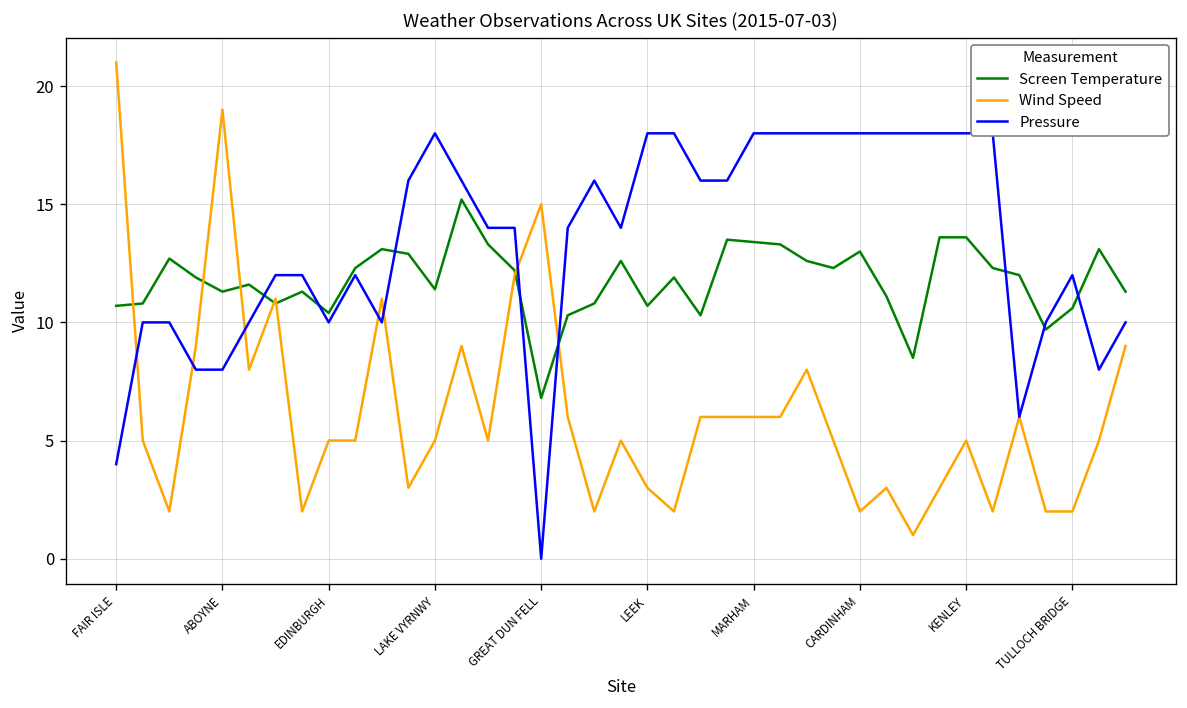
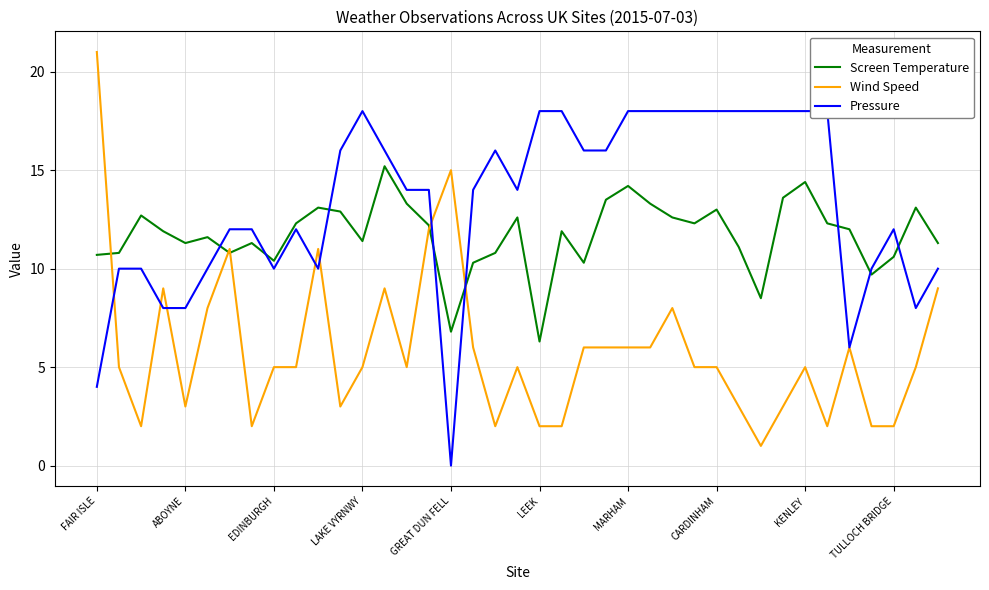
  {
    "Screen Temperature": {
      "FAIR ISLE": 10.7,
      "ABOYNE": 11.3,
      "EDINBURGH": 10.4,
      "LAKE VYRNWY": 11.4,
      "GREAT DUN FELL": 6.8,
-     "LEEK": 10.7,
-     "MARHAM": 13.4,
+     "LEEK": 6.3,
+     "MARHAM": 14.2,
      "CARDINHAM": 13.0,
-     "KENLEY": 13.6,
+     "KENLEY": 14.4,
      "TULLOCH BRIDGE": 10.6
    },
    "Wind Speed": {
      "FAIR ISLE": 21,
-     "ABOYNE": 19,
+     "ABOYNE": 3,
      "EDINBURGH": 5,
      "LAKE VYRNWY": 5,
      "GREAT DUN FELL": 15,
-     "LEEK": 3,
+     "LEEK": 2,
      "MARHAM": 6,
-     "CARDINHAM": 2,
+     "CARDINHAM": 5,
      "KENLEY": 5,
      "TULLOCH BRIDGE": 2
    },
    "Pressure": {
      "FAIR ISLE": 4.0,
      "ABOYNE": 8.0,
      "EDINBURGH": 10.0,
      "LAKE VYRNWY": 18.0,
      "GREAT DUN FELL": 0.0,
      "LEEK": 18.0,
      "MARHAM": 18.0,
      "CARDINHAM": 18.0,
      "KENLEY": 18.0,
      "TULLOCH BRIDGE": 12.0
    }
  }
